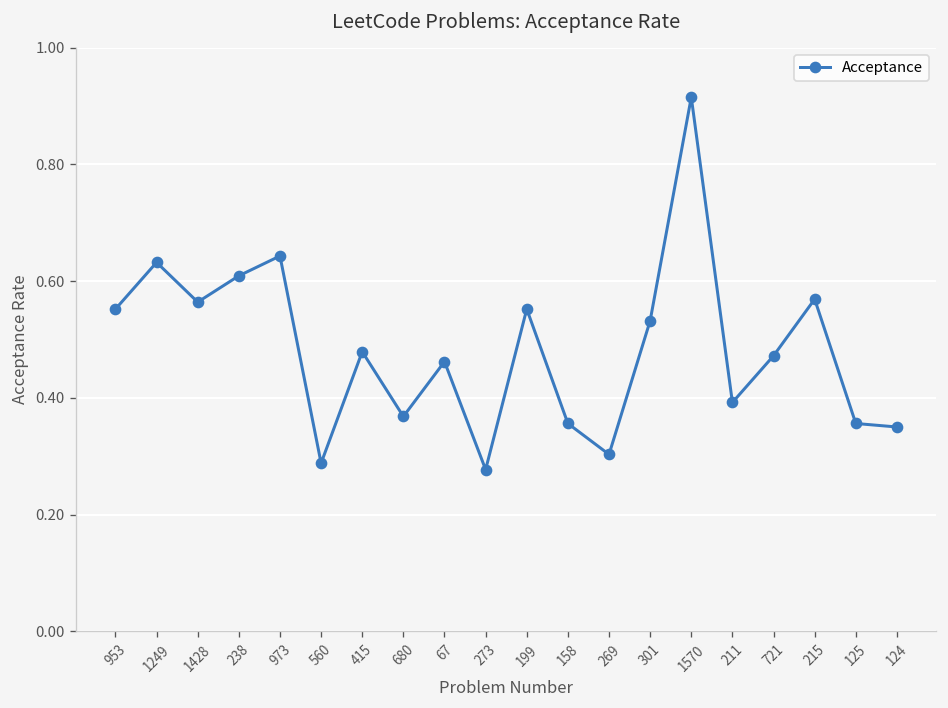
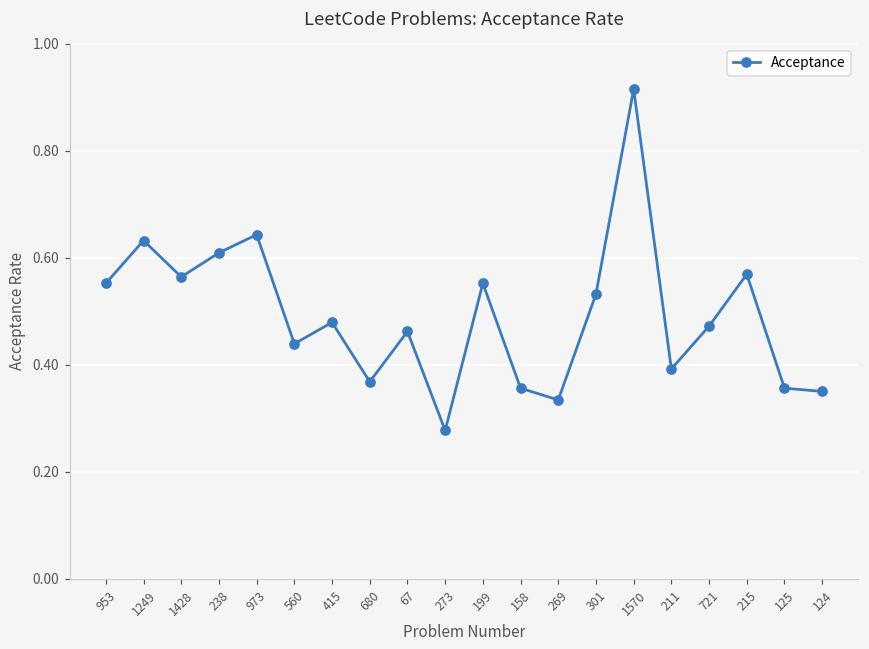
  {
    "953": 0.55,
    "1249": 0.63,
    "1428": 0.56,
    "238": 0.61,
    "973": 0.64,
-   "560": 0.29,
+   "560": 0.44,
    "415": 0.48,
    "680": 0.37,
    "67": 0.46,
    "273": 0.28,
    "199": 0.55,
    "158": 0.36,
-   "269": 0.30,
+   "269": 0.33,
    "301": 0.53,
    "1570": 0.92,
    "211": 0.39,
    "721": 0.47,
    "215": 0.57,
    "125": 0.36,
    "124": 0.35
  }
